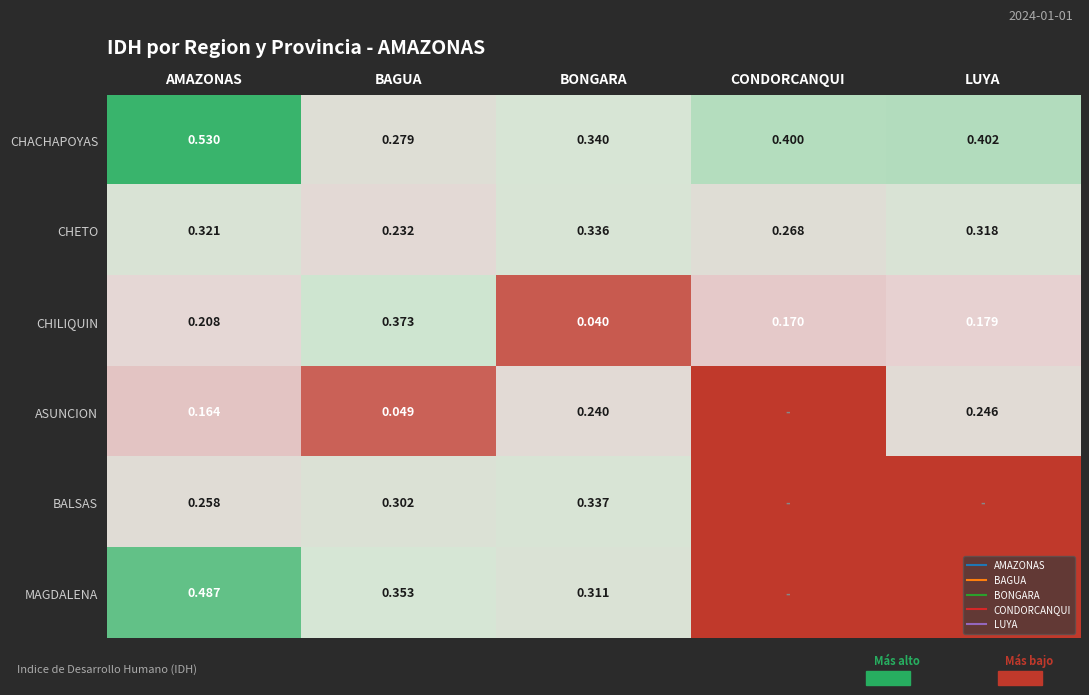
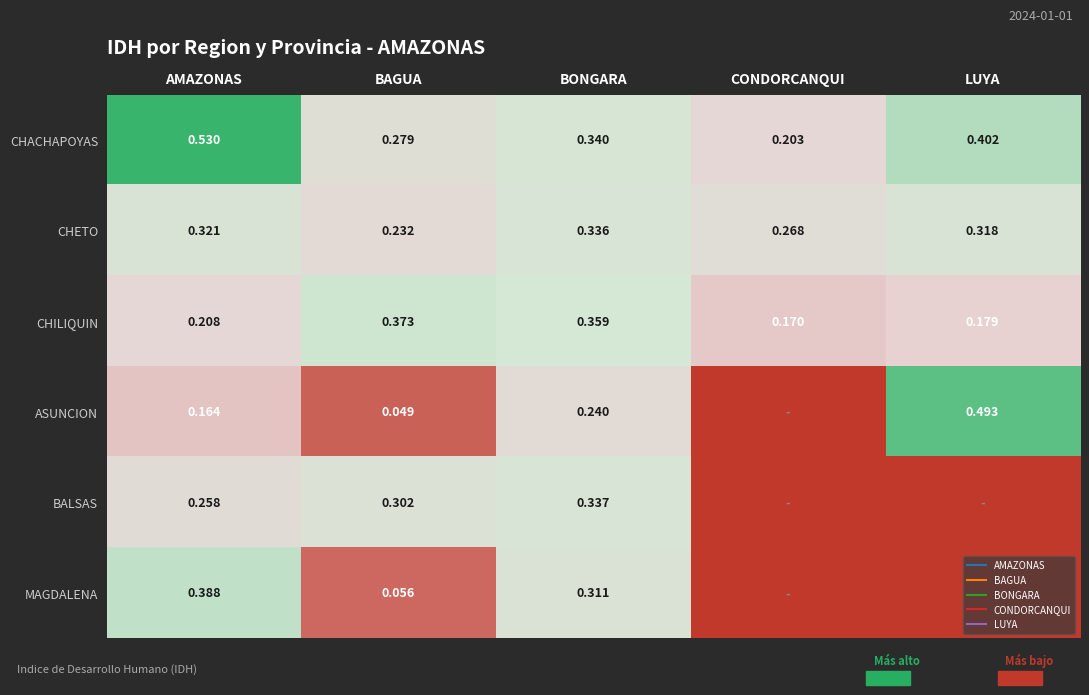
  {
    "CHACHAPOYAS": {
      "AMAZONAS": 0.530,
      "BAGUA": 0.279,
      "BONGARA": 0.340,
-     "CONDORCANQUI": 0.400,
+     "CONDORCANQUI": 0.203,
      "LUYA": 0.402
    },
    "CHETO": {
      "AMAZONAS": 0.321,
      "BAGUA": 0.232,
      "BONGARA": 0.336,
      "CONDORCANQUI": 0.268,
      "LUYA": 0.318
    },
    "CHILIQUIN": {
      "AMAZONAS": 0.208,
      "BAGUA": 0.373,
-     "BONGARA": 0.040,
+     "BONGARA": 0.359,
      "CONDORCANQUI": 0.170
    },
    "ASUNCION": {
      "AMAZONAS": 0.164,
      "BAGUA": 0.049,
      "BONGARA": 0.240,
-     "LUYA": 0.246
+     "LUYA": 0.493
    },
    "BALSAS": {
      "AMAZONAS": 0.258,
      "BAGUA": 0.302,
      "BONGARA": 0.337
    },
    "MAGDALENA": {
-     "AMAZONAS": 0.487,
-     "BAGUA": 0.353,
+     "AMAZONAS": 0.388,
+     "BAGUA": 0.056,
      "BONGARA": 0.311
    }
  }
